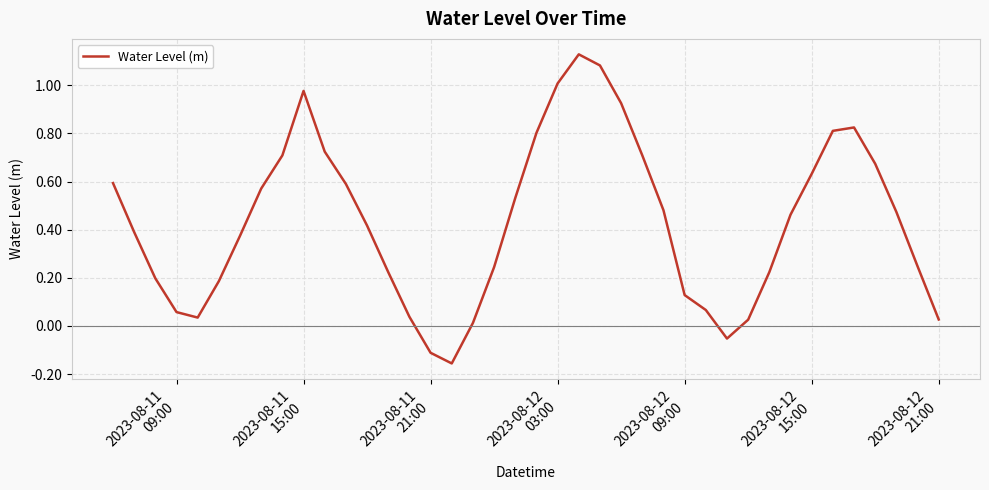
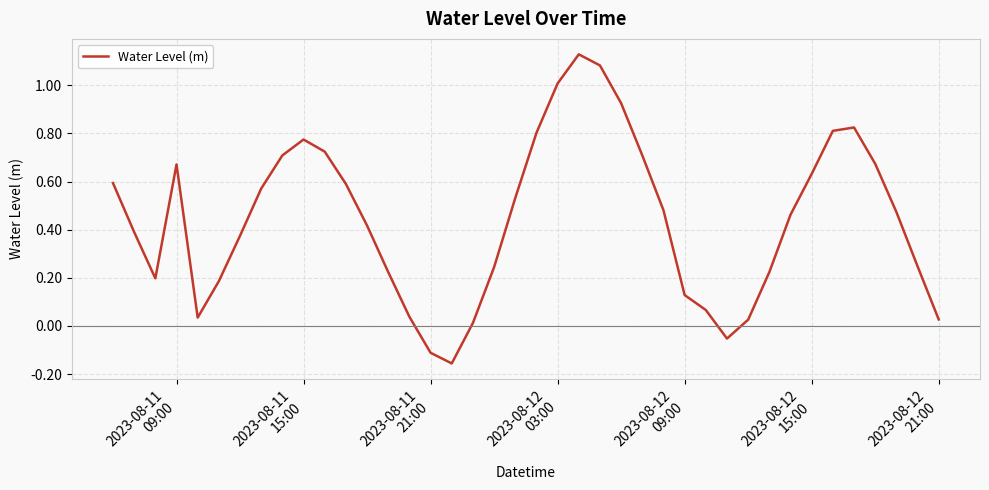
  {
-   "2023-08-11 09:00": 0.06,
-   "2023-08-11 15:00": 0.98,
+   "2023-08-11 09:00": 0.67,
+   "2023-08-11 15:00": 0.77,
    "2023-08-11 21:00": -0.11,
    "2023-08-12 03:00": 1.01,
    "2023-08-12 09:00": 0.13,
    "2023-08-12 15:00": 0.63,
    "2023-08-12 21:00": 0.03
  }
